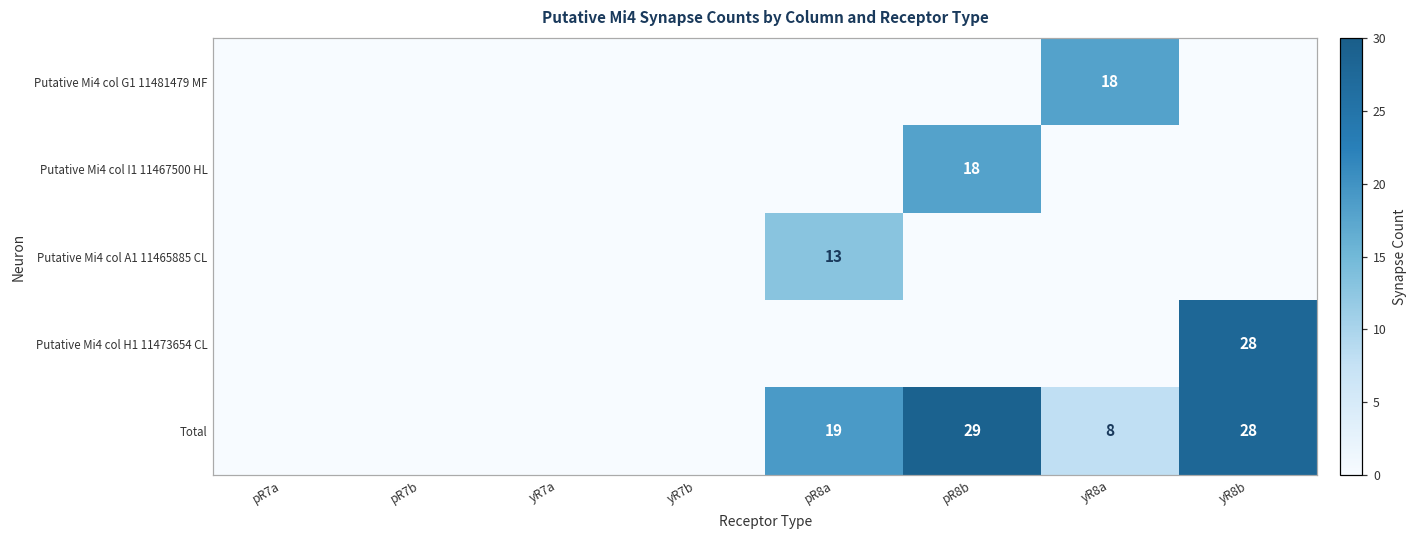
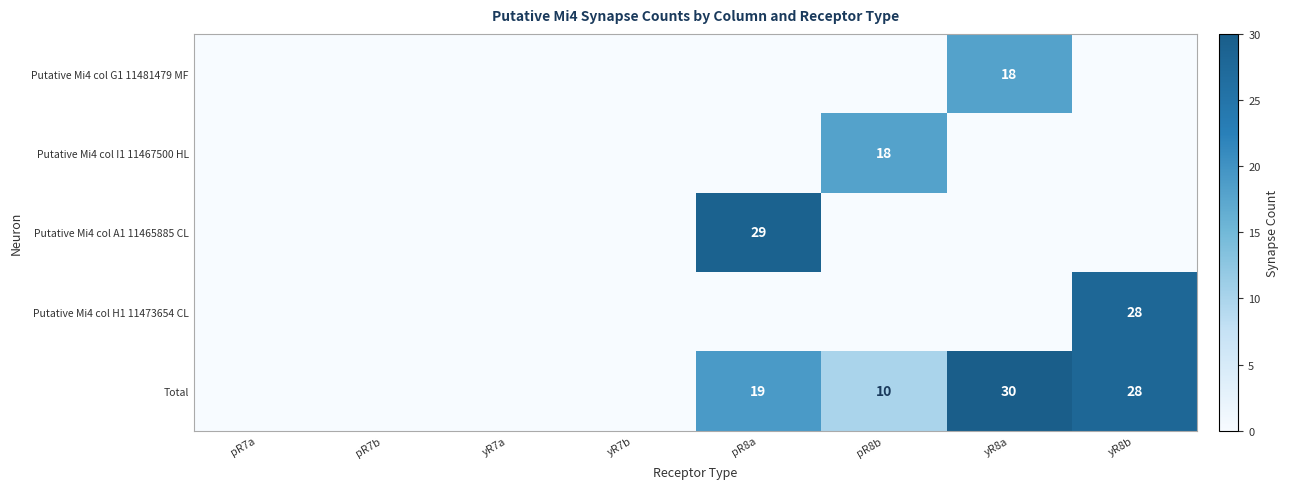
  {
    "Putative Mi4 col G1 11481479 MF": {
      "yR8a": 18
    },
    "Putative Mi4 col I1 11467500 HL": {
      "pR8b": 18
    },
    "Putative Mi4 col A1 11465885 CL": {
-     "pR8a": 13
+     "pR8a": 29
    },
    "Putative Mi4 col H1 11473654 CL": {
      "yR8b": 28
    },
    "Total": {
      "pR8a": 19,
-     "pR8b": 29,
-     "yR8a": 8,
+     "pR8b": 10,
+     "yR8a": 30,
      "yR8b": 28
    }
  }
